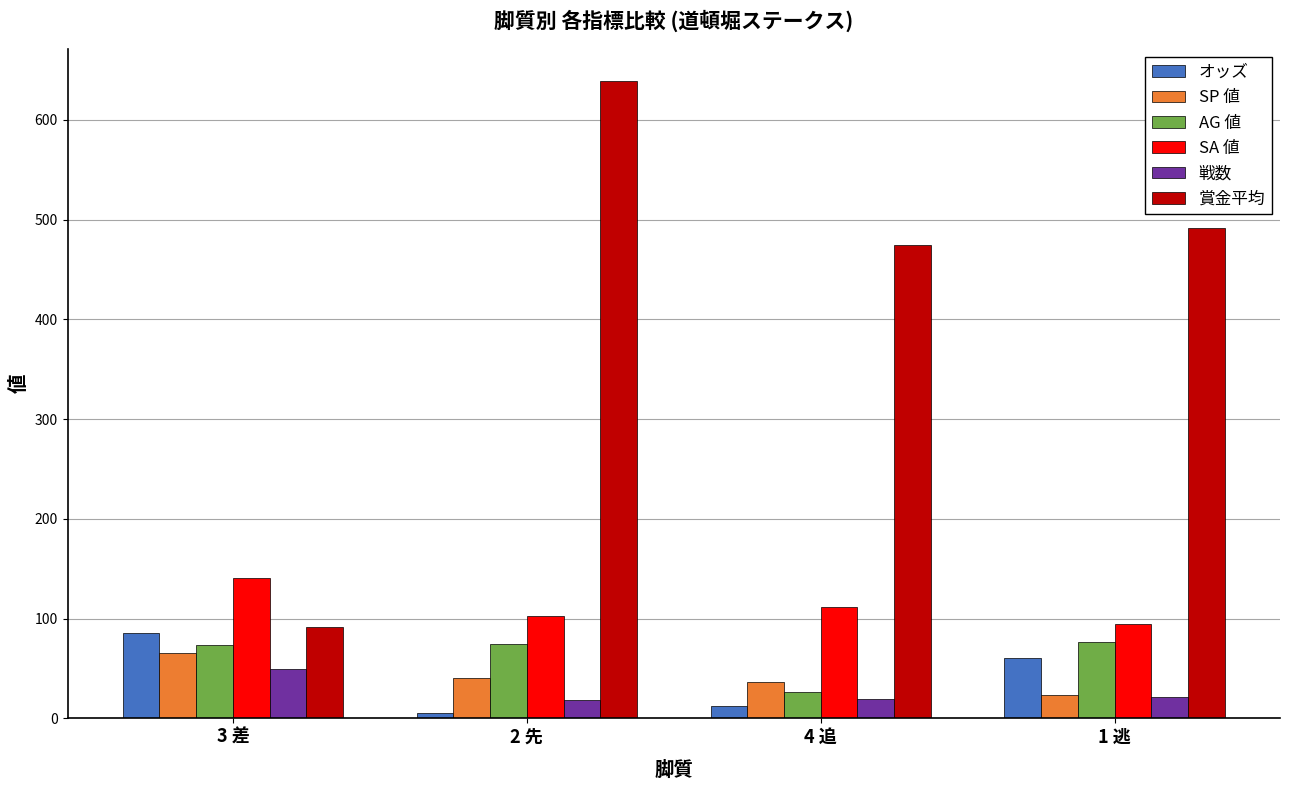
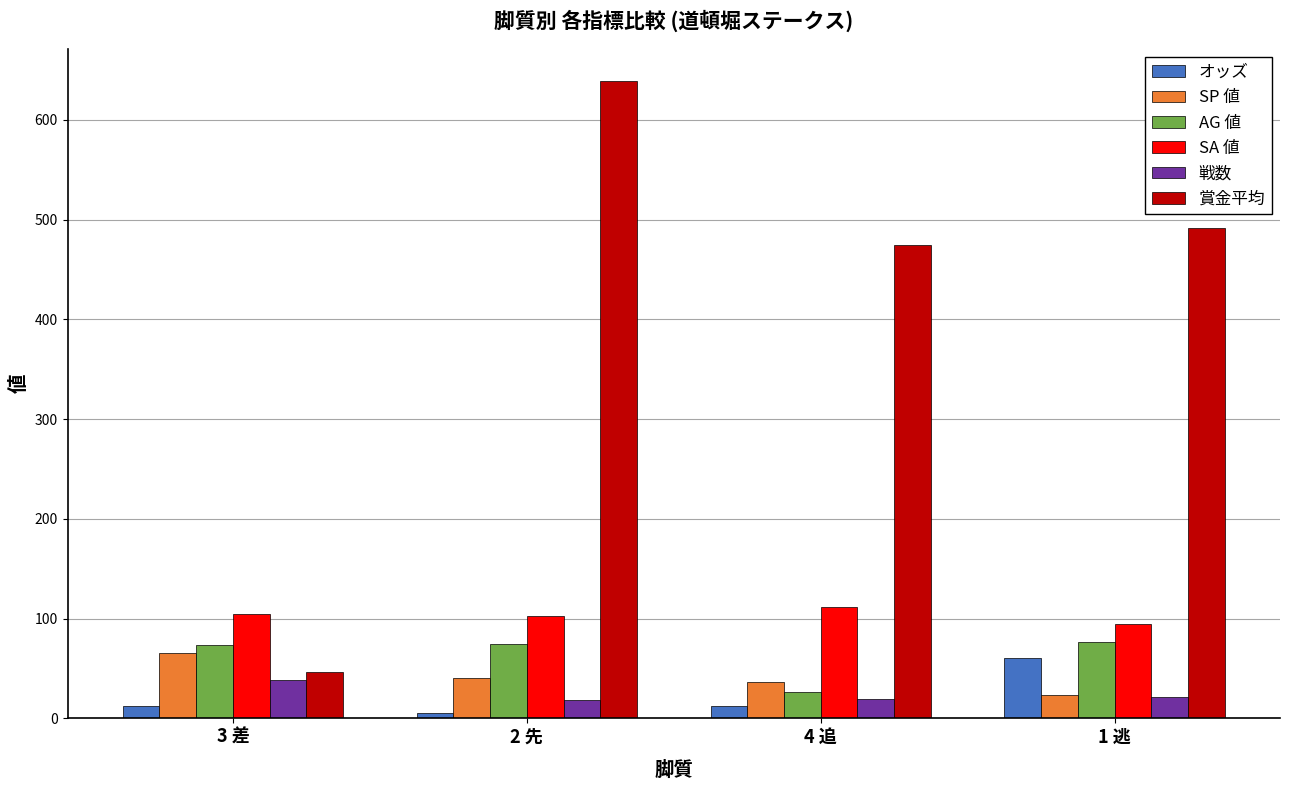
  {
    "オッズ": {
-     "3 差": 90,
+     "3 差": 10,
      "2 先": 10,
      "4 追": 10,
      "1 逃": 60
    },
    "SP 値": {
      "3 差": 70,
      "2 先": 40,
      "4 追": 40,
      "1 逃": 20
    },
    "AG 値": {
      "3 差": 70,
      "2 先": 80,
      "4 追": 30,
      "1 逃": 80
    },
    "SA 値": {
-     "3 差": 140,
+     "3 差": 110,
      "2 先": 100,
      "4 追": 110,
      "1 逃": 100
    },
    "戦数": {
-     "3 差": 50,
+     "3 差": 40,
      "2 先": 20,
      "4 追": 20,
      "1 逃": 20
    },
    "賞金平均": {
-     "3 差": 90,
+     "3 差": 50,
      "2 先": 640,
      "4 追": 470,
      "1 逃": 490
    }
  }
